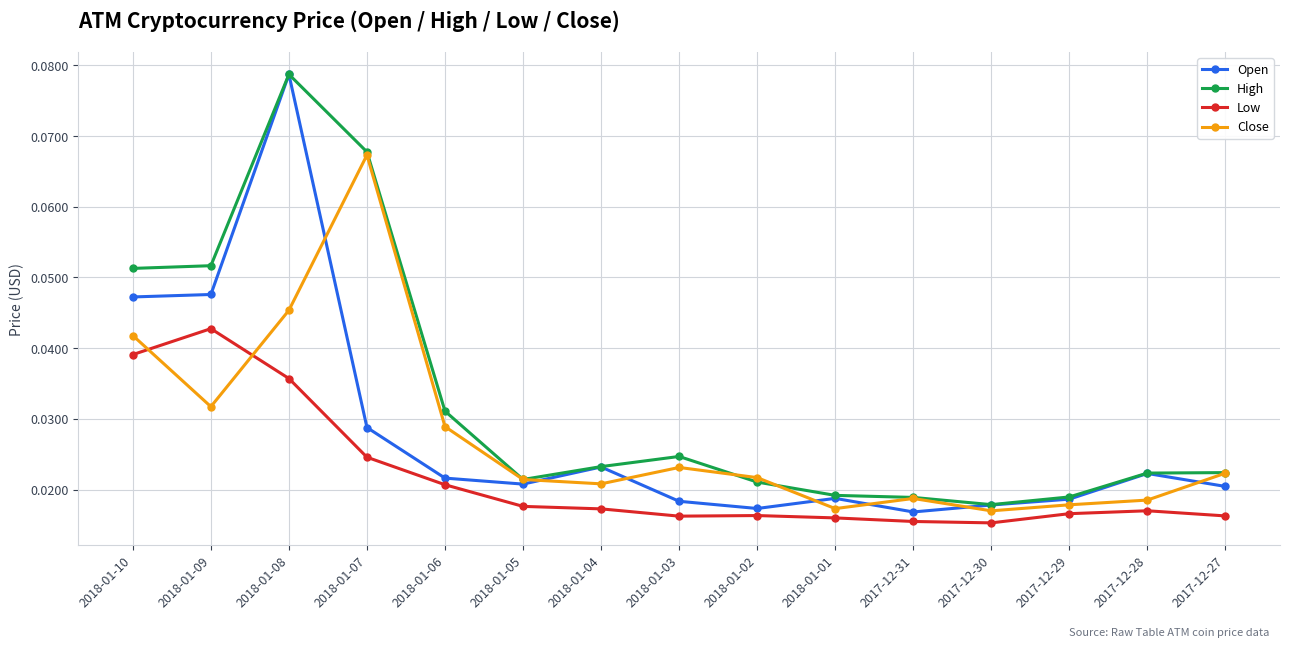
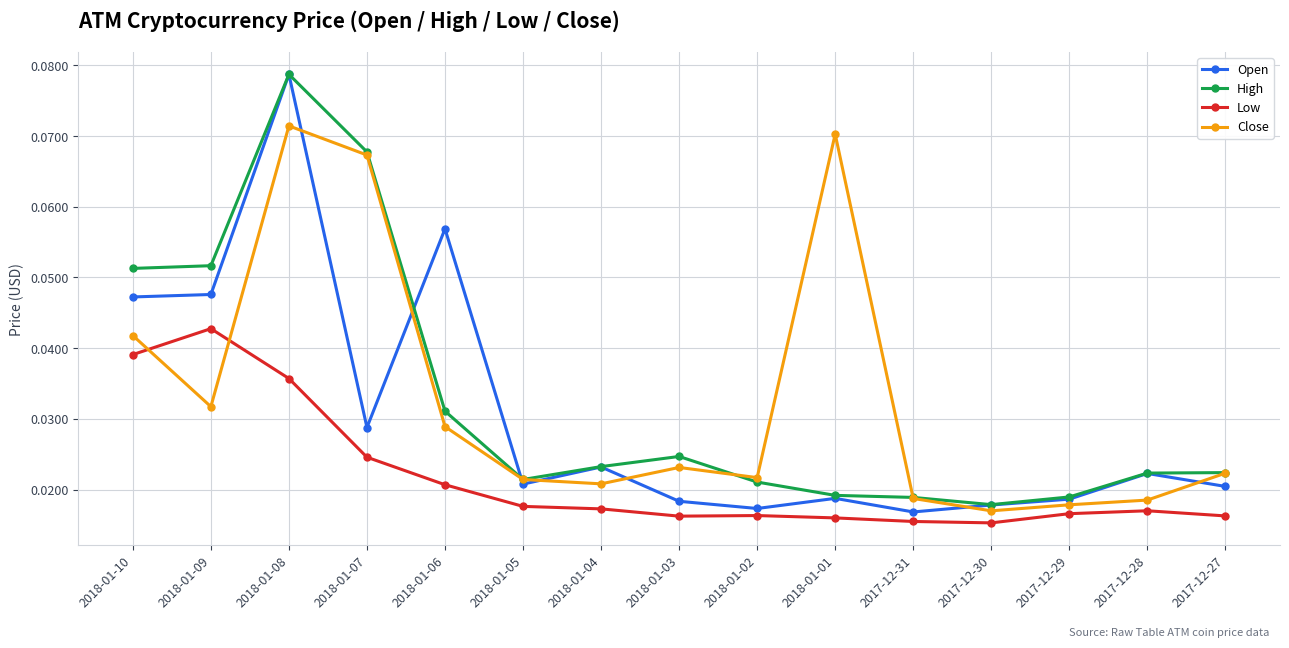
  {
    "Open": {
      "2018-01-10": 0.047,
      "2018-01-09": 0.048,
      "2018-01-07": 0.029,
-     "2018-01-06": 0.022,
+     "2018-01-06": 0.057,
      "2018-01-05": 0.021,
      "2018-01-03": 0.018,
      "2018-01-02": 0.017,
      "2018-01-01": 0.019,
      "2017-12-31": 0.017,
      "2017-12-27": 0.020
    },
    "High": {
      "2018-01-10": 0.051,
      "2018-01-09": 0.052,
      "2018-01-07": 0.068,
      "2018-01-06": 0.031,
      "2018-01-03": 0.025,
      "2018-01-02": 0.021,
      "2018-01-01": 0.019
    },
    "Low": {
      "2018-01-10": 0.039,
      "2018-01-09": 0.043,
      "2018-01-08": 0.036,
      "2018-01-07": 0.025,
      "2018-01-06": 0.021,
      "2018-01-05": 0.018,
      "2018-01-04": 0.017,
      "2018-01-03": 0.016,
      "2018-01-02": 0.016,
      "2018-01-01": 0.016,
      "2017-12-31": 0.015,
      "2017-12-30": 0.015,
      "2017-12-29": 0.017,
      "2017-12-28": 0.017,
      "2017-12-27": 0.016
    },
    "Close": {
      "2018-01-10": 0.042,
      "2018-01-09": 0.032,
-     "2018-01-08": 0.045,
+     "2018-01-08": 0.071,
      "2018-01-07": 0.067,
      "2018-01-06": 0.029,
      "2018-01-04": 0.021,
      "2018-01-03": 0.023,
      "2018-01-02": 0.022,
-     "2018-01-01": 0.017,
+     "2018-01-01": 0.070,
      "2017-12-30": 0.017,
      "2017-12-29": 0.018,
      "2017-12-28": 0.019
    }
  }
